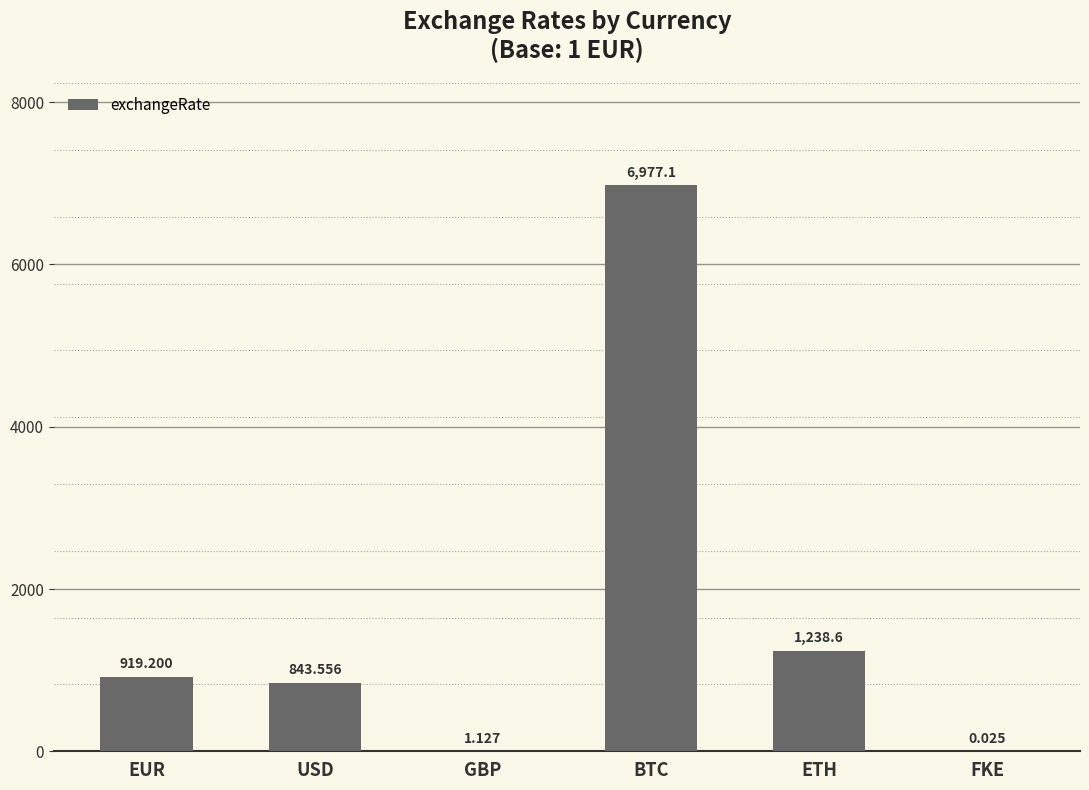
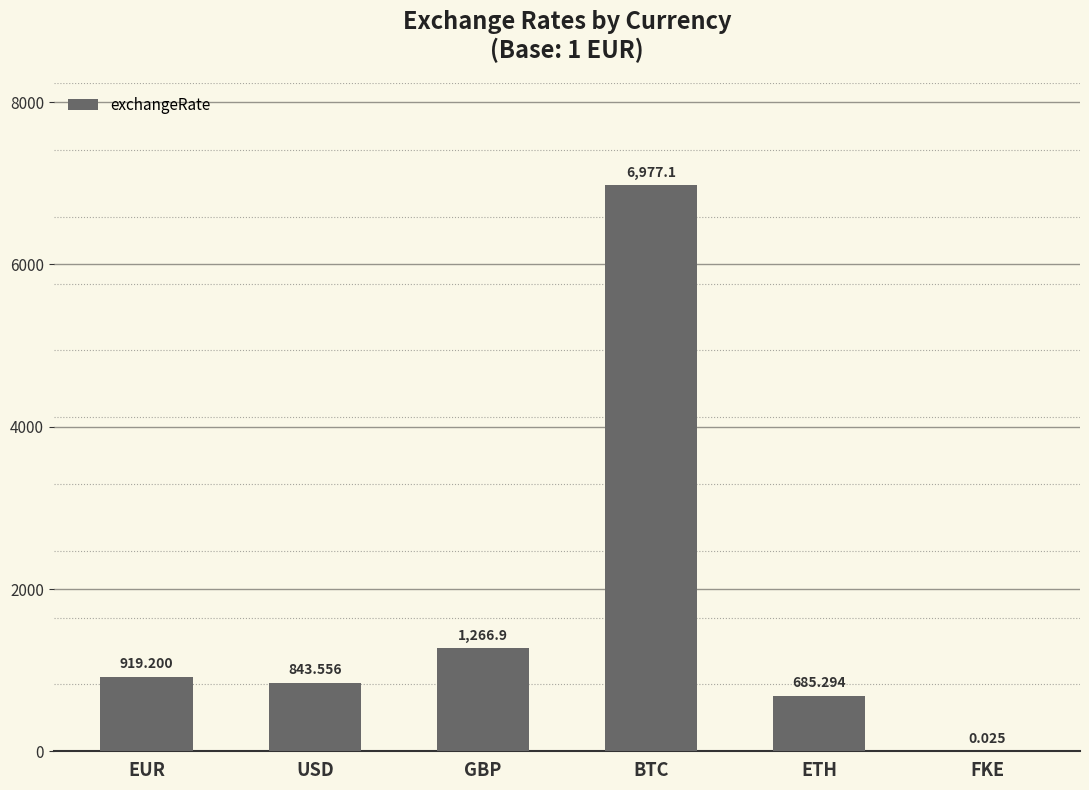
  {
    "EUR": "919.200",
    "USD": "843.556",
-   "GBP": "1.127",
+   "GBP": "1,266.9",
    "BTC": "6,977.1",
-   "ETH": "1,238.6",
+   "ETH": "685.294",
    "FKE": "0.025"
  }
